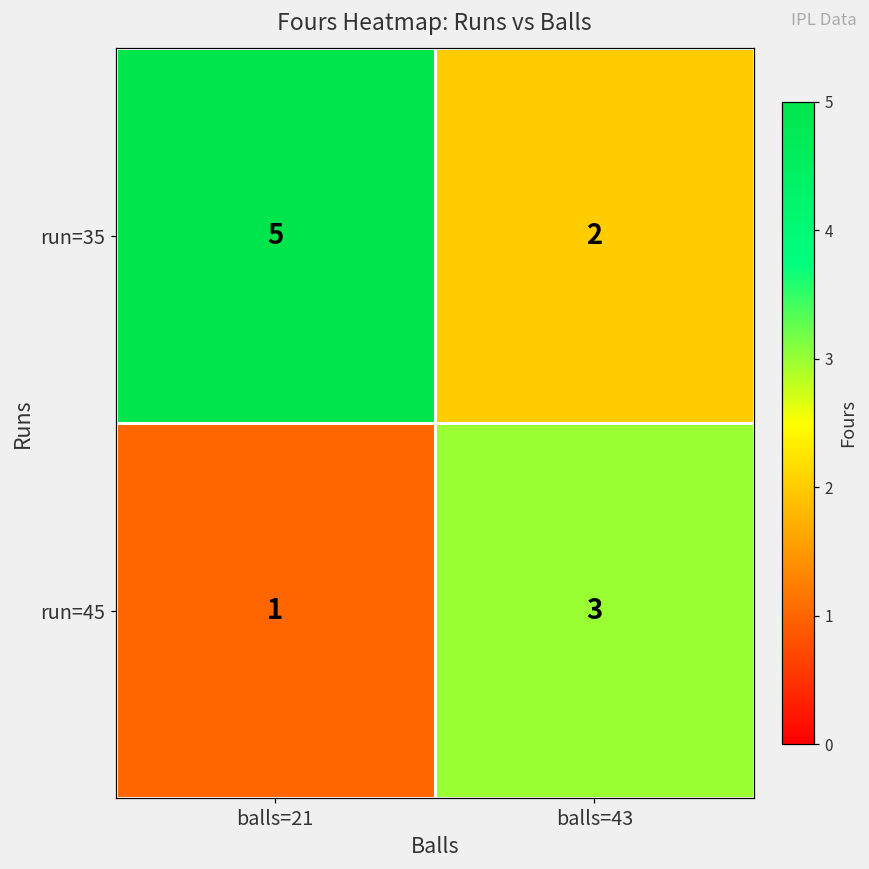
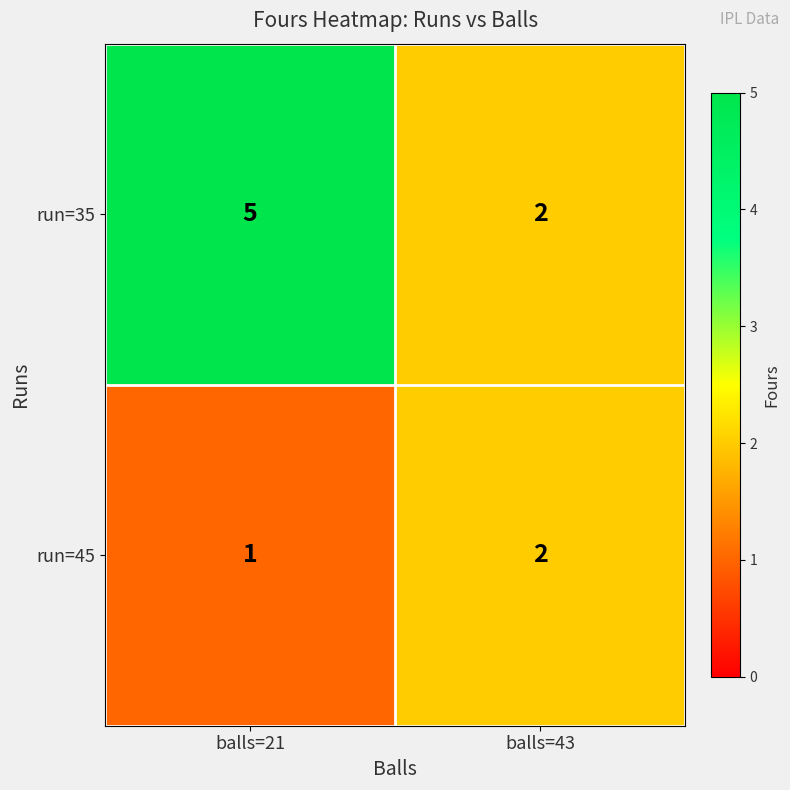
  {
    "run=35": {
      "balls=21": 5,
      "balls=43": 2
    },
    "run=45": {
      "balls=21": 1,
-     "balls=43": 3
+     "balls=43": 2
    }
  }
